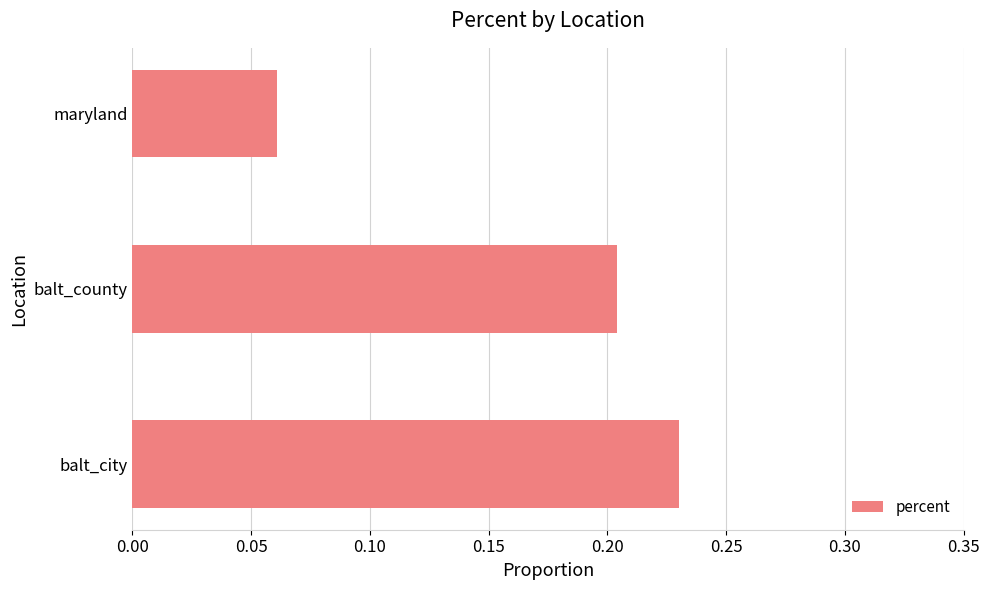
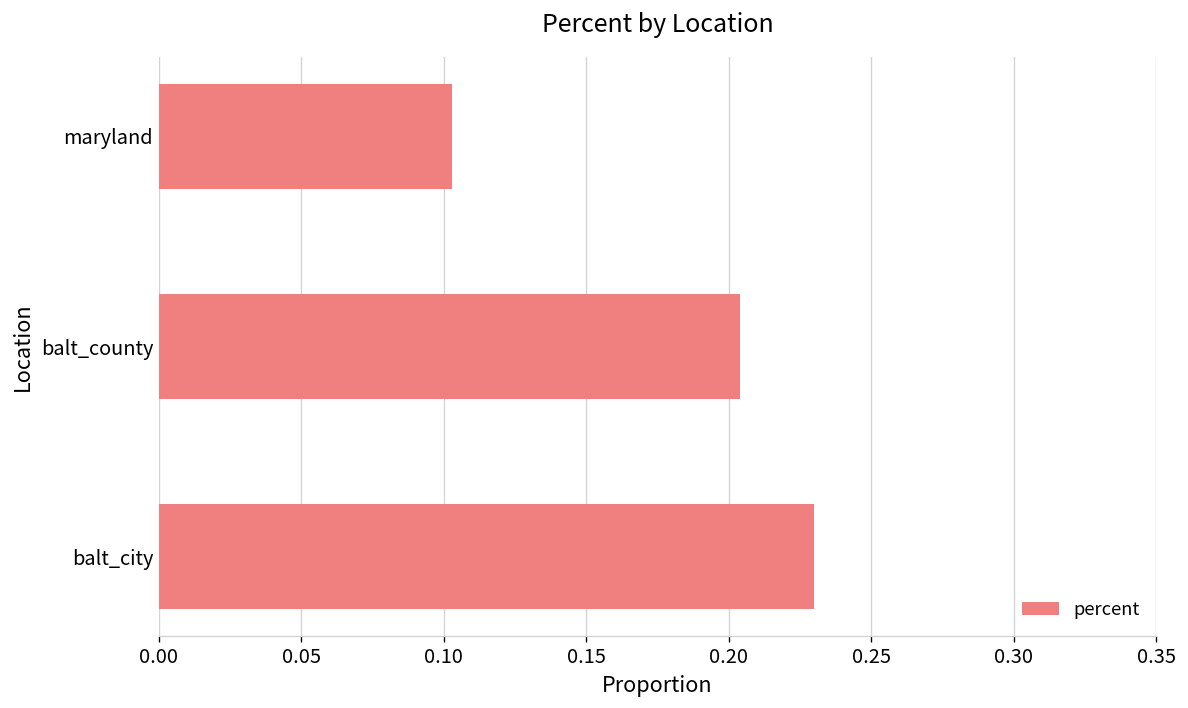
  {
-   "maryland": 0.061,
+   "maryland": 0.103,
    "balt_county": 0.204,
    "balt_city": 0.230
  }
